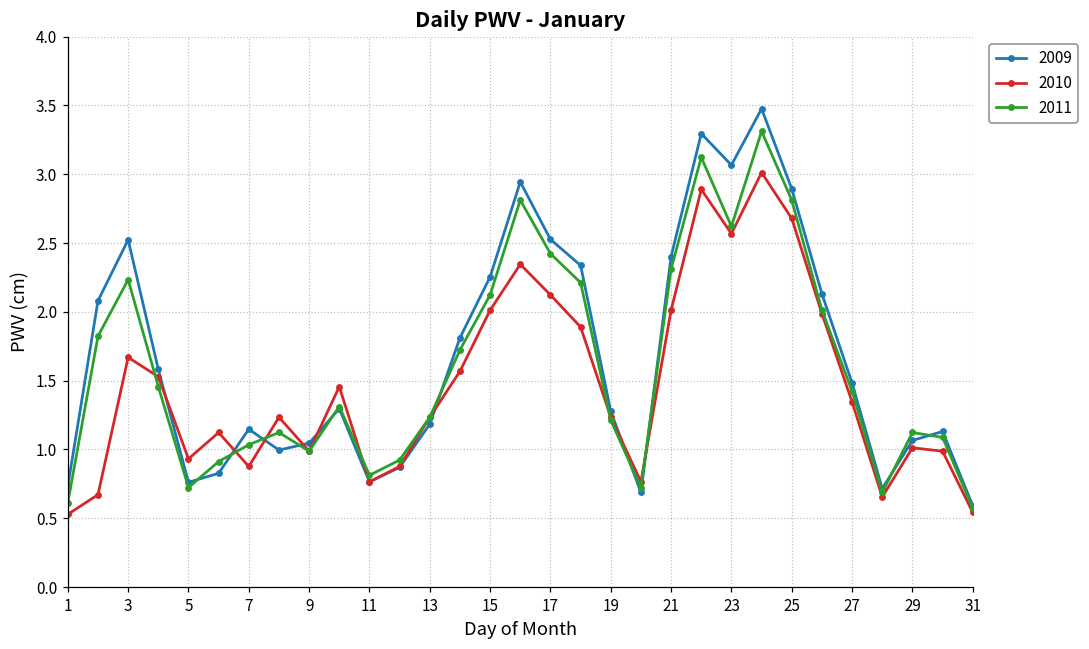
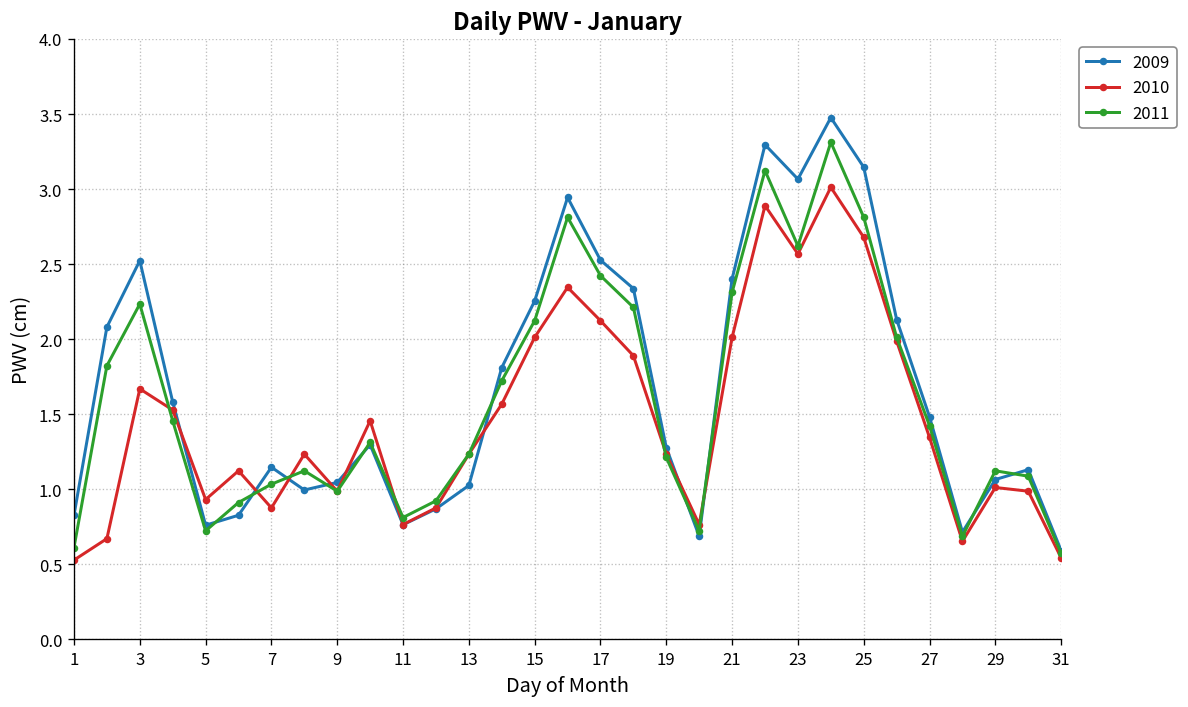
  {
    "2009": {
-     "1": 0.73,
+     "1": 0.83,
      "3": 2.52,
      "5": 0.76,
      "7": 1.15,
      "9": 1.05,
-     "13": 1.18,
+     "13": 1.03,
      "15": 2.25,
      "17": 2.53,
      "19": 1.28,
      "21": 2.40,
      "23": 3.07,
-     "25": 2.89,
+     "25": 3.15,
      "27": 1.48,
      "29": 1.07
    },
    "2010": {
      "1": 0.53,
      "3": 1.67,
      "5": 0.93,
      "7": 0.88,
      "15": 2.01,
      "17": 2.12,
      "19": 1.23,
      "21": 2.01,
      "23": 2.57,
      "25": 2.68,
      "27": 1.35,
      "29": 1.01,
      "31": 0.54
    },
    "2011": {
      "1": 0.61,
      "3": 2.23,
      "5": 0.72,
      "7": 1.03,
      "11": 0.81,
      "15": 2.12,
      "17": 2.42,
      "19": 1.21,
      "21": 2.31,
      "23": 2.62,
      "25": 2.81,
      "27": 1.42,
      "29": 1.12
    }
  }
